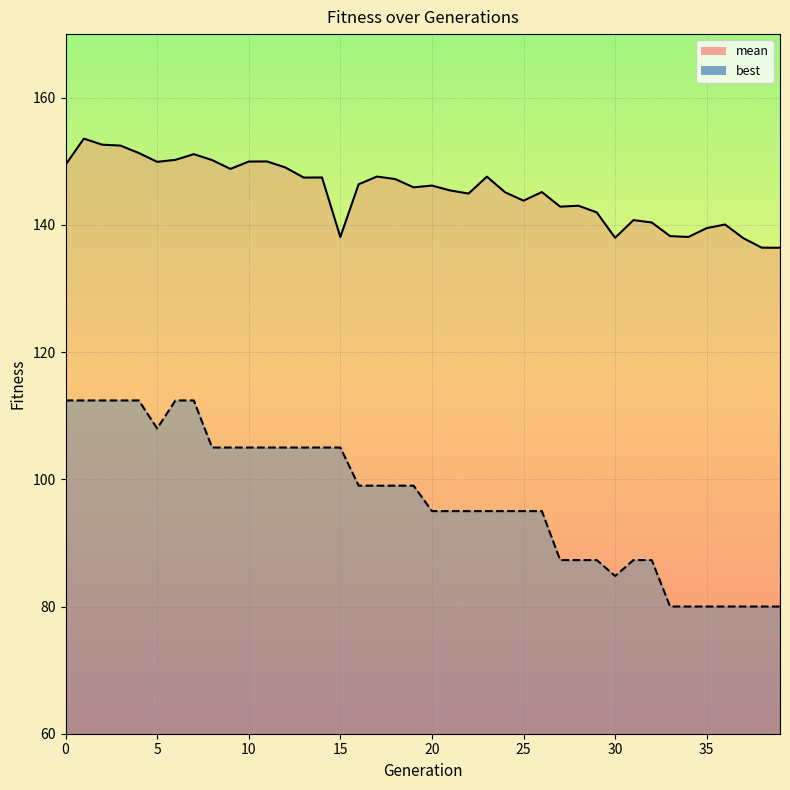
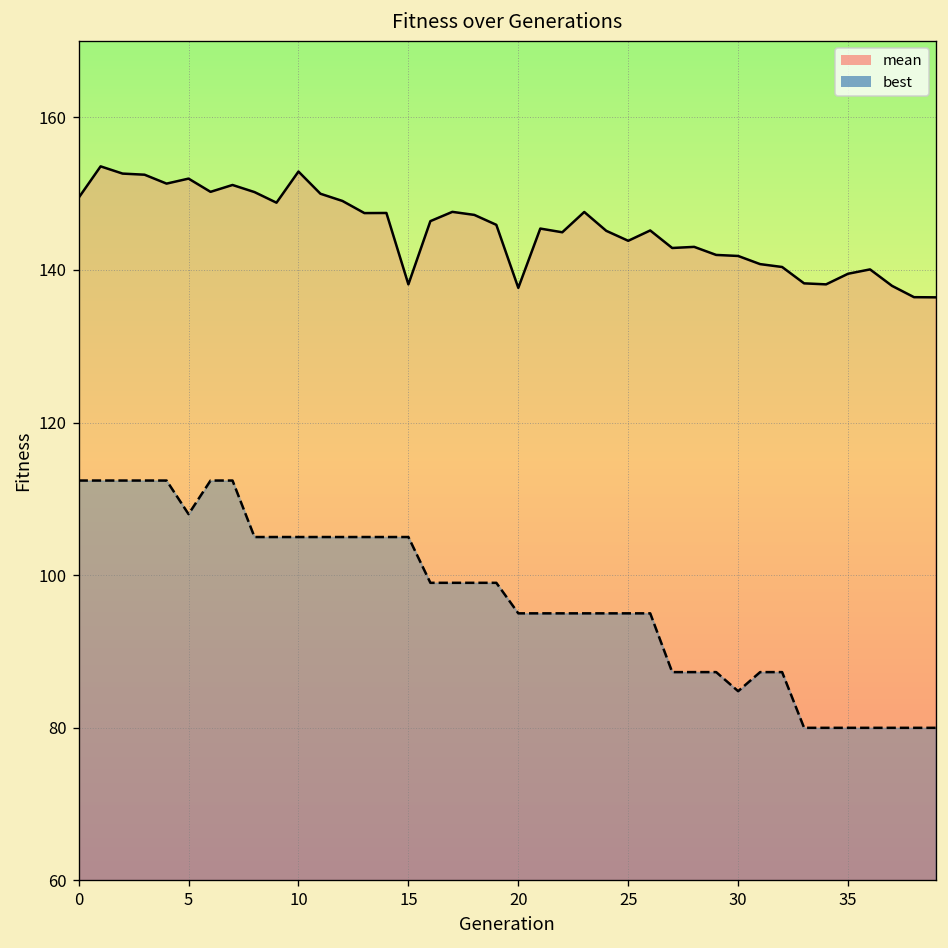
  {
    "mean": {
      "0": 149,
-     "5": 150,
-     "10": 150,
+     "5": 152,
+     "10": 153,
      "15": 138,
-     "20": 146,
+     "20": 138,
      "25": 144,
-     "30": 138,
+     "30": 142,
      "35": 139
    },
    "best": {
      "0": 112,
      "5": 108,
      "10": 105,
      "15": 105,
      "20": 95,
      "25": 95,
      "30": 85,
      "35": 80
    }
  }
